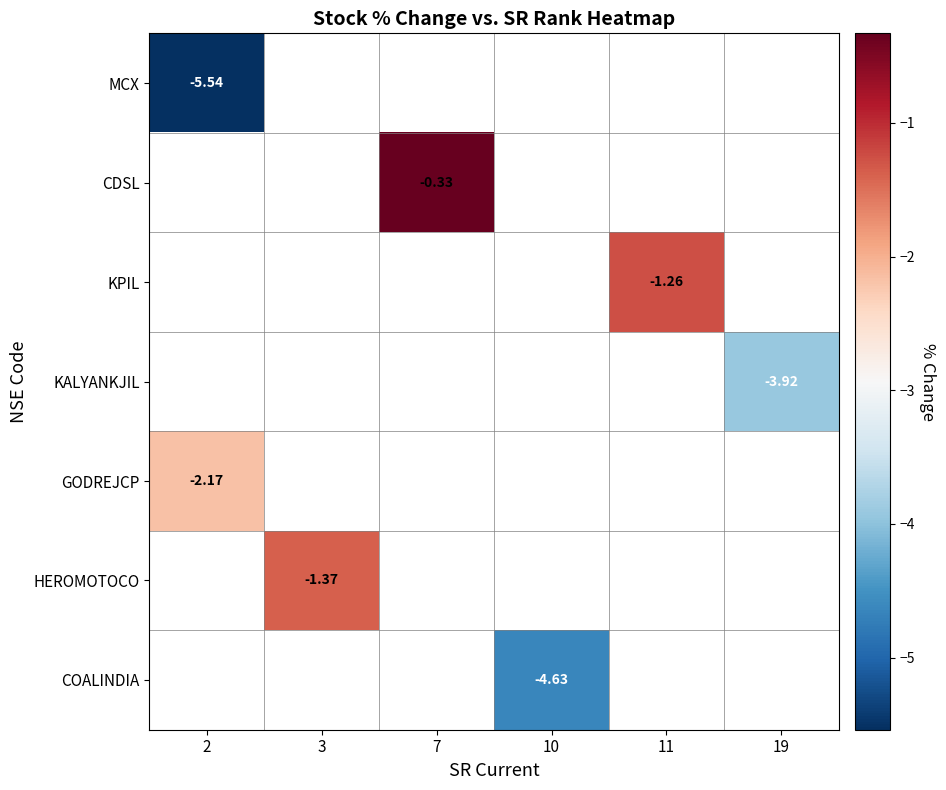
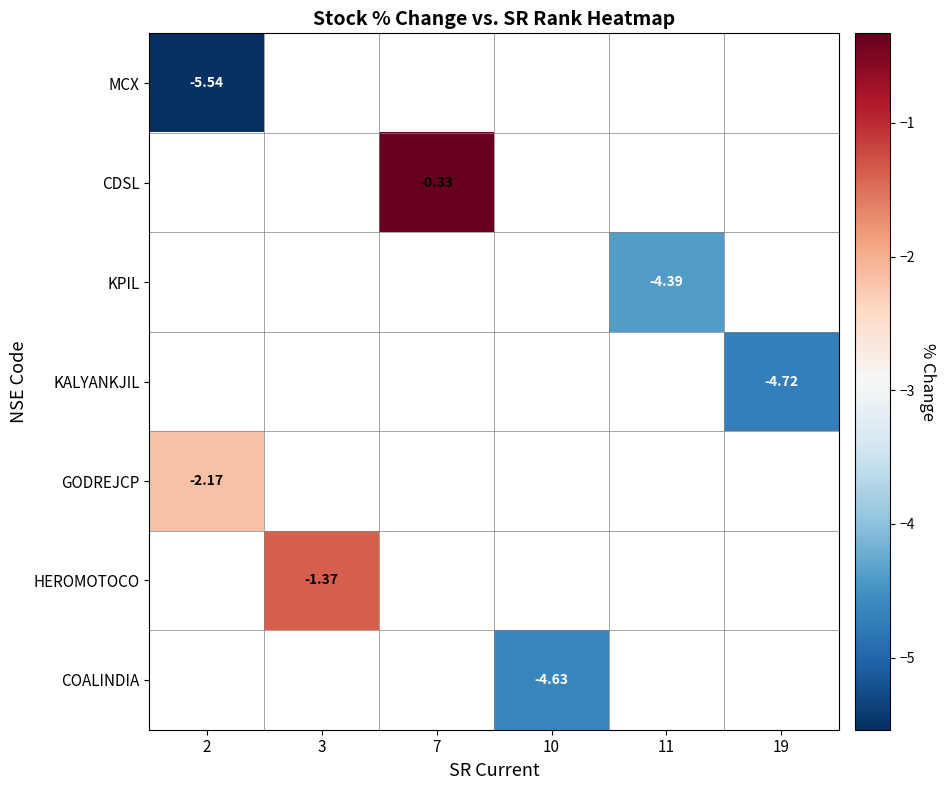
  {
    "MCX": {
      "2": -5.54
    },
    "CDSL": {
      "7": -0.33
    },
    "KPIL": {
-     "11": -1.26
+     "11": -4.39
    },
    "KALYANKJIL": {
-     "19": -3.92
+     "19": -4.72
    },
    "GODREJCP": {
      "2": -2.17
    },
    "HEROMOTOCO": {
      "3": -1.37
    },
    "COALINDIA": {
      "10": -4.63
    }
  }
